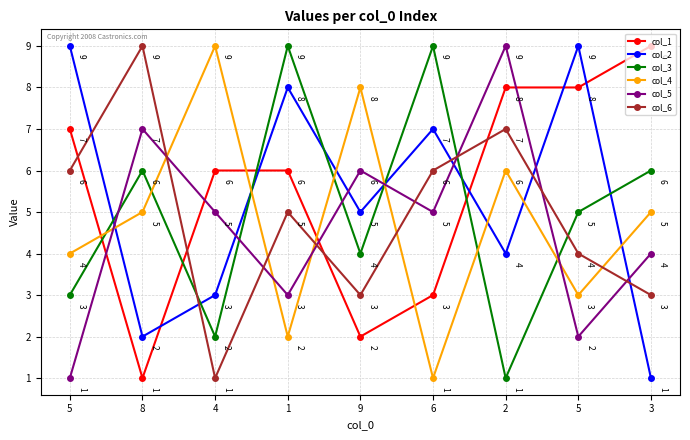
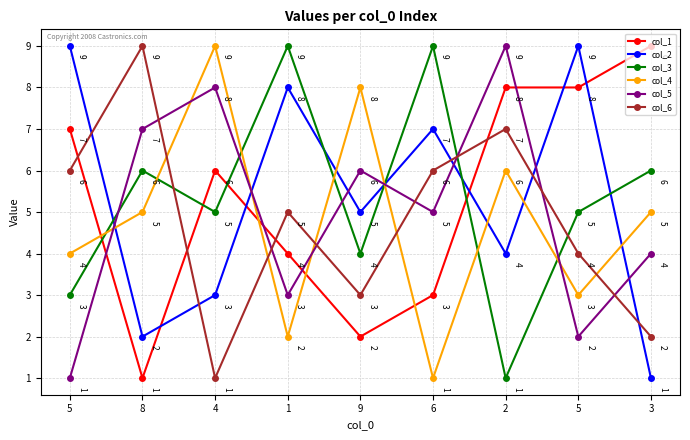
  {
    "col_1": {
      "8": 1,
      "4": 6,
-     "1": 6,
+     "1": 4,
      "9": 2,
      "6": 3,
      "2": 8
    },
    "col_2": {
      "8": 2,
      "4": 3,
      "1": 8,
      "9": 5,
      "6": 7,
      "2": 4,
      "3": 1
    },
    "col_3": {
      "8": 6,
-     "4": 2,
+     "4": 5,
      "1": 9,
      "9": 4,
      "6": 9,
      "2": 1,
      "3": 6
    },
    "col_4": {
      "8": 5,
      "4": 9,
      "1": 2,
      "9": 8,
      "6": 1,
      "2": 6,
      "3": 5
    },
    "col_5": {
      "8": 7,
-     "4": 5,
+     "4": 8,
      "1": 3,
      "9": 6,
      "6": 5,
      "2": 9,
      "3": 4
    },
    "col_6": {
      "8": 9,
      "4": 1,
      "1": 5,
      "9": 3,
      "6": 6,
      "2": 7,
-     "3": 3
+     "3": 2
    }
  }
